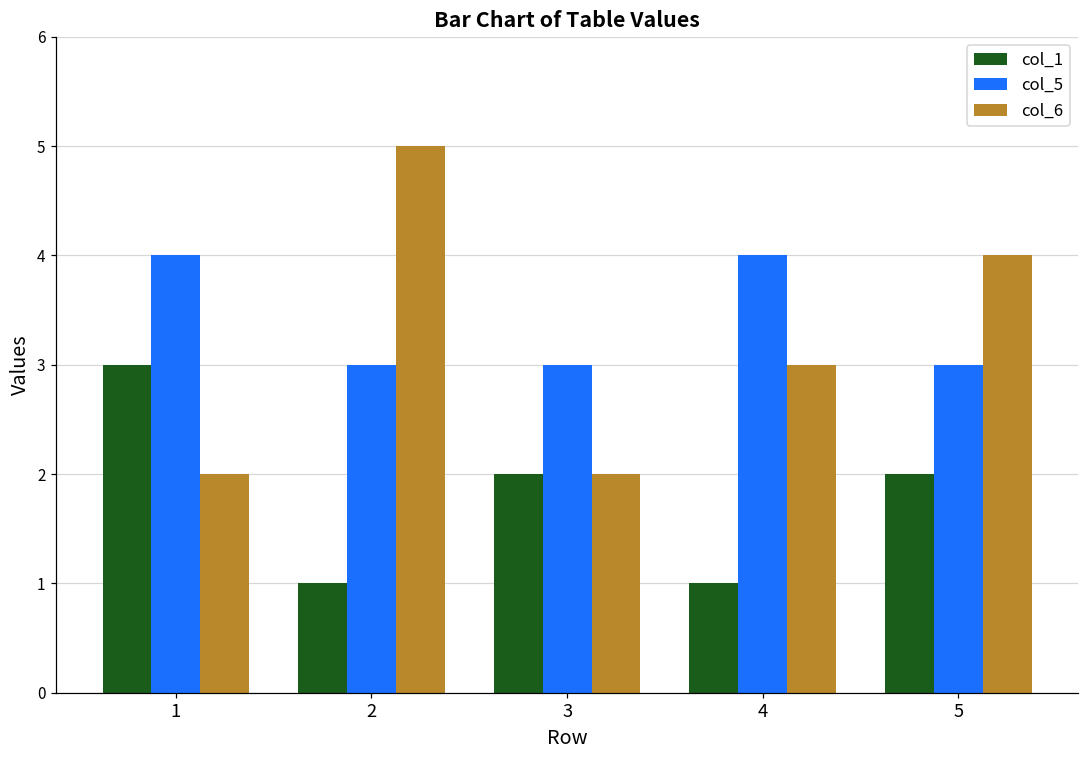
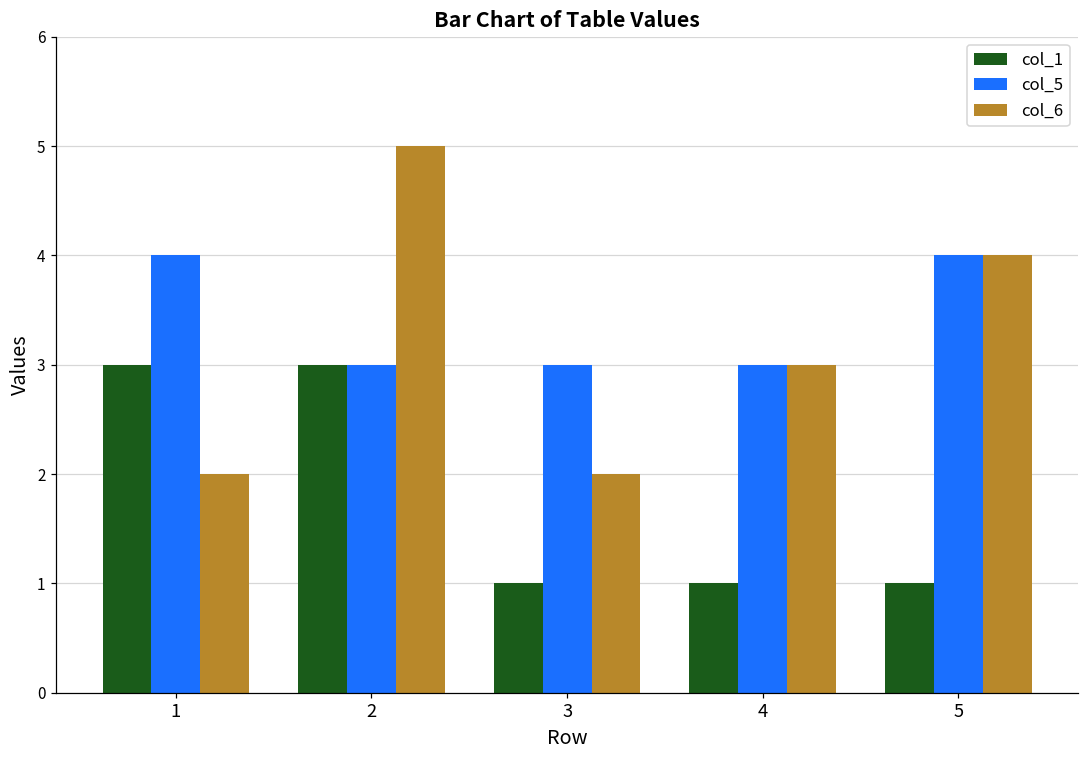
  {
    "col_1": {
      "1": 3,
-     "2": 1,
-     "3": 2,
+     "2": 3,
+     "3": 1,
      "4": 1,
-     "5": 2
+     "5": 1
    },
    "col_5": {
      "1": 4,
      "2": 3,
      "3": 3,
-     "4": 4,
-     "5": 3
+     "4": 3,
+     "5": 4
    },
    "col_6": {
      "1": 2,
      "2": 5,
      "3": 2,
      "4": 3,
      "5": 4
    }
  }
